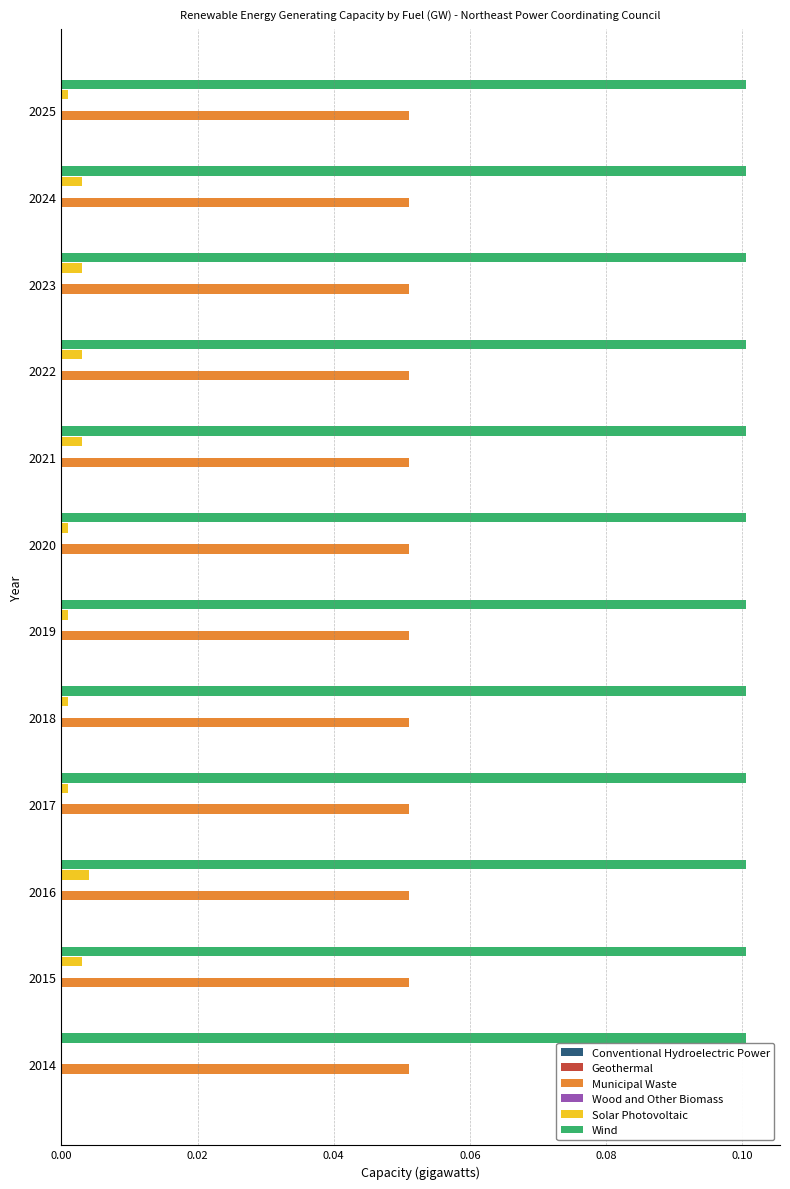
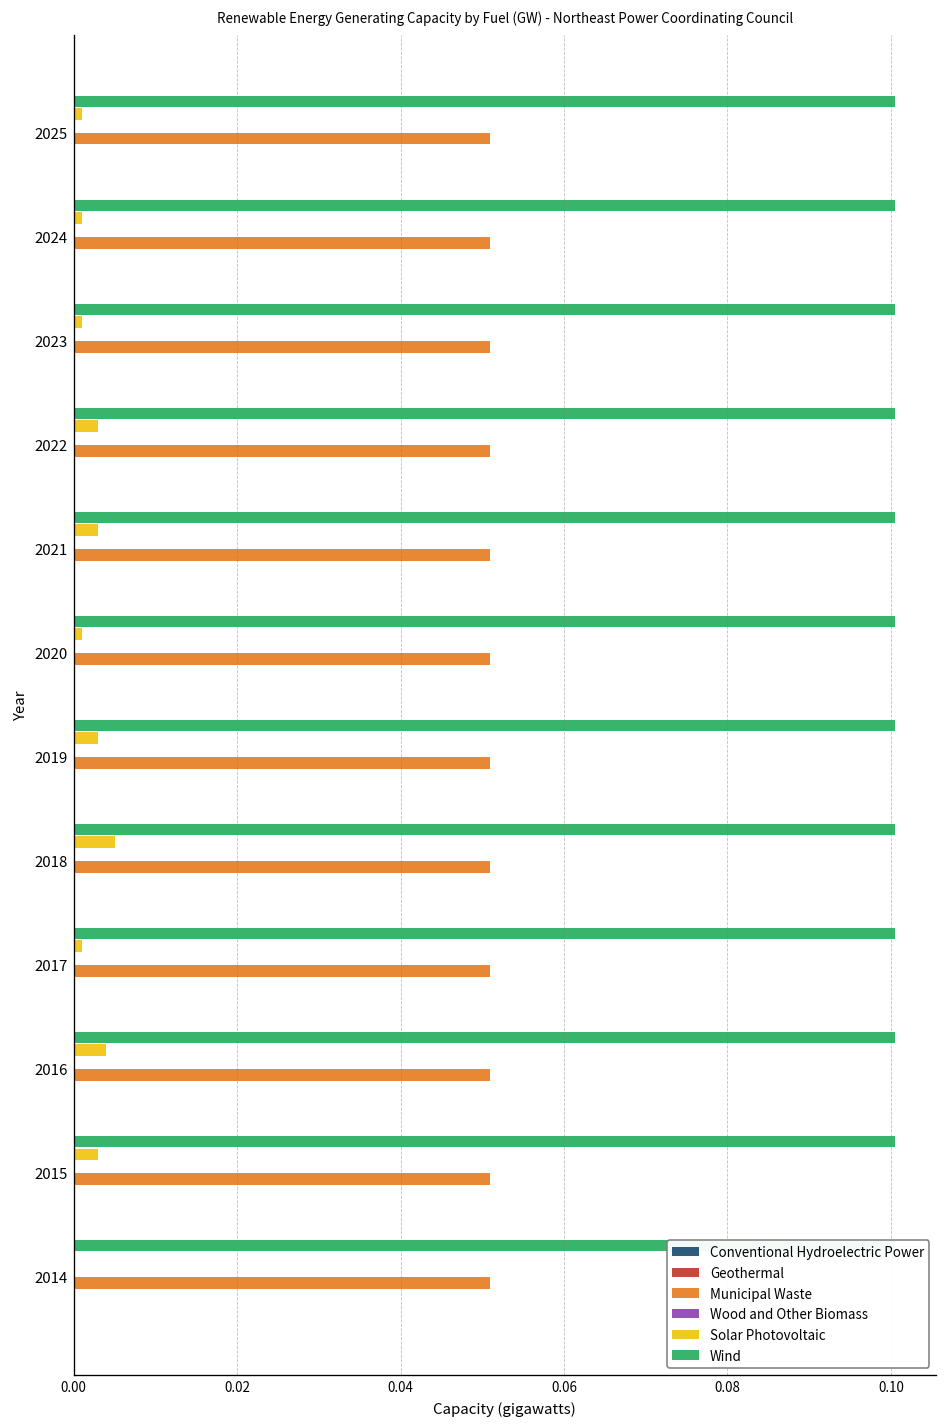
  {
    "Conventional Hydroelectric Power": {
      "2025": 0.000,
      "2024": 0.000,
      "2023": 0.000,
      "2022": 0.000,
      "2021": 0.000,
      "2020": 0.000,
      "2019": 0.000,
      "2018": 0.000,
      "2017": 0.000,
      "2016": 0.000,
      "2015": 0.000,
      "2014": 0.000
    },
    "Geothermal": {
      "2025": 0.000,
      "2024": 0.000,
      "2023": 0.000,
      "2022": 0.000,
      "2021": 0.000,
      "2020": 0.000,
      "2019": 0.000,
      "2018": 0.000,
      "2017": 0.000,
      "2016": 0.000,
      "2015": 0.000,
      "2014": 0.000
    },
    "Municipal Waste": {
      "2025": 0.051,
      "2024": 0.051,
      "2023": 0.051,
      "2022": 0.051,
      "2021": 0.051,
      "2020": 0.051,
      "2019": 0.051,
      "2018": 0.051,
      "2017": 0.051,
      "2016": 0.051,
      "2015": 0.051,
      "2014": 0.051
    },
    "Wood and Other Biomass": {
      "2025": 0.000,
      "2024": 0.000,
      "2023": 0.000,
      "2022": 0.000,
      "2021": 0.000,
      "2020": 0.000,
      "2019": 0.000,
      "2018": 0.000,
      "2017": 0.000,
      "2016": 0.000,
      "2015": 0.000,
      "2014": 0.000
    },
    "Solar Photovoltaic": {
      "2025": 0.001,
-     "2024": 0.003,
-     "2023": 0.003,
+     "2024": 0.001,
+     "2023": 0.001,
      "2022": 0.003,
      "2021": 0.003,
      "2020": 0.001,
-     "2019": 0.001,
-     "2018": 0.001,
+     "2019": 0.003,
+     "2018": 0.005,
      "2017": 0.001,
      "2016": 0.004,
      "2015": 0.003,
      "2014": 0.000
    },
    "Wind": {
      "2025": 0.101,
      "2024": 0.101,
      "2023": 0.101,
      "2022": 0.101,
      "2021": 0.101,
      "2020": 0.101,
      "2019": 0.101,
      "2018": 0.101,
      "2017": 0.101,
      "2016": 0.101,
      "2015": 0.101,
      "2014": 0.101
    }
  }
